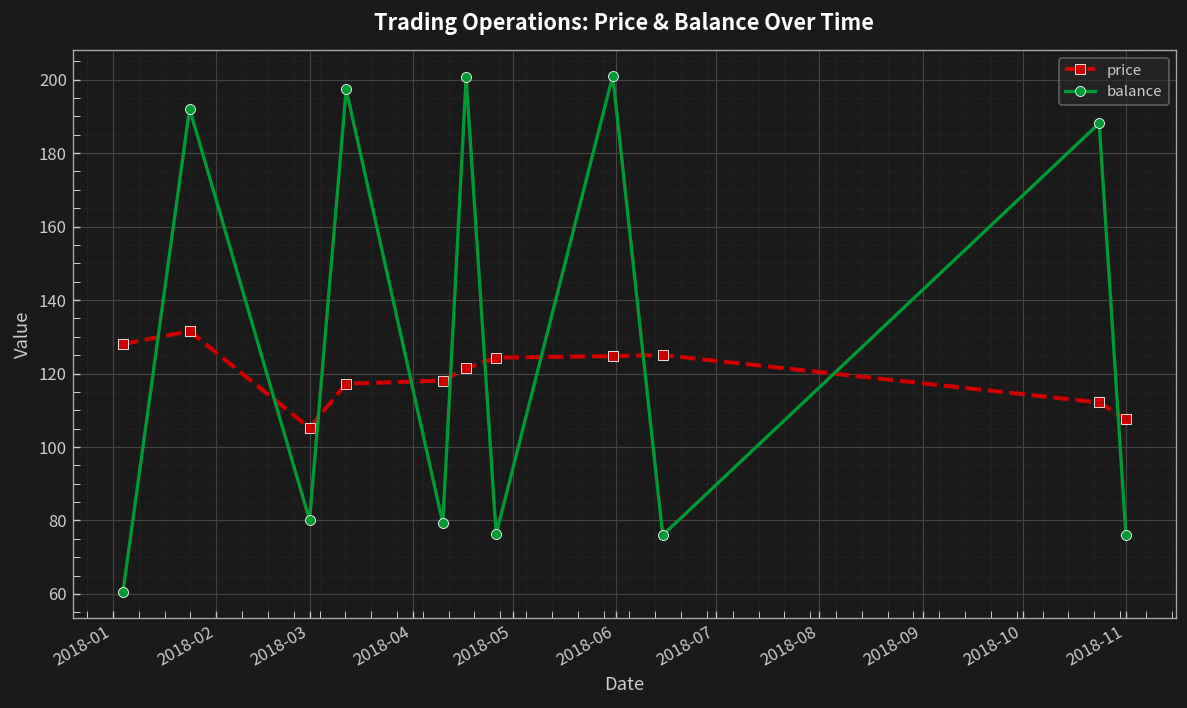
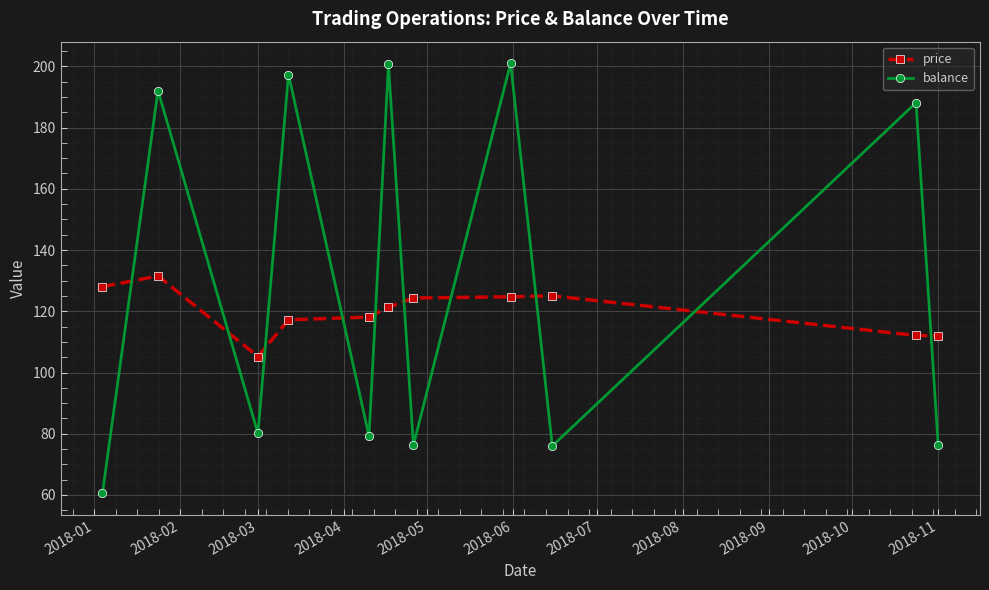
  {
    "price": {
      "2018-03": 105,
-     "2018-11": 108
+     "2018-11": 112
    },
    "balance": {
      "2018-03": 80,
      "2018-11": 76
    }
  }
